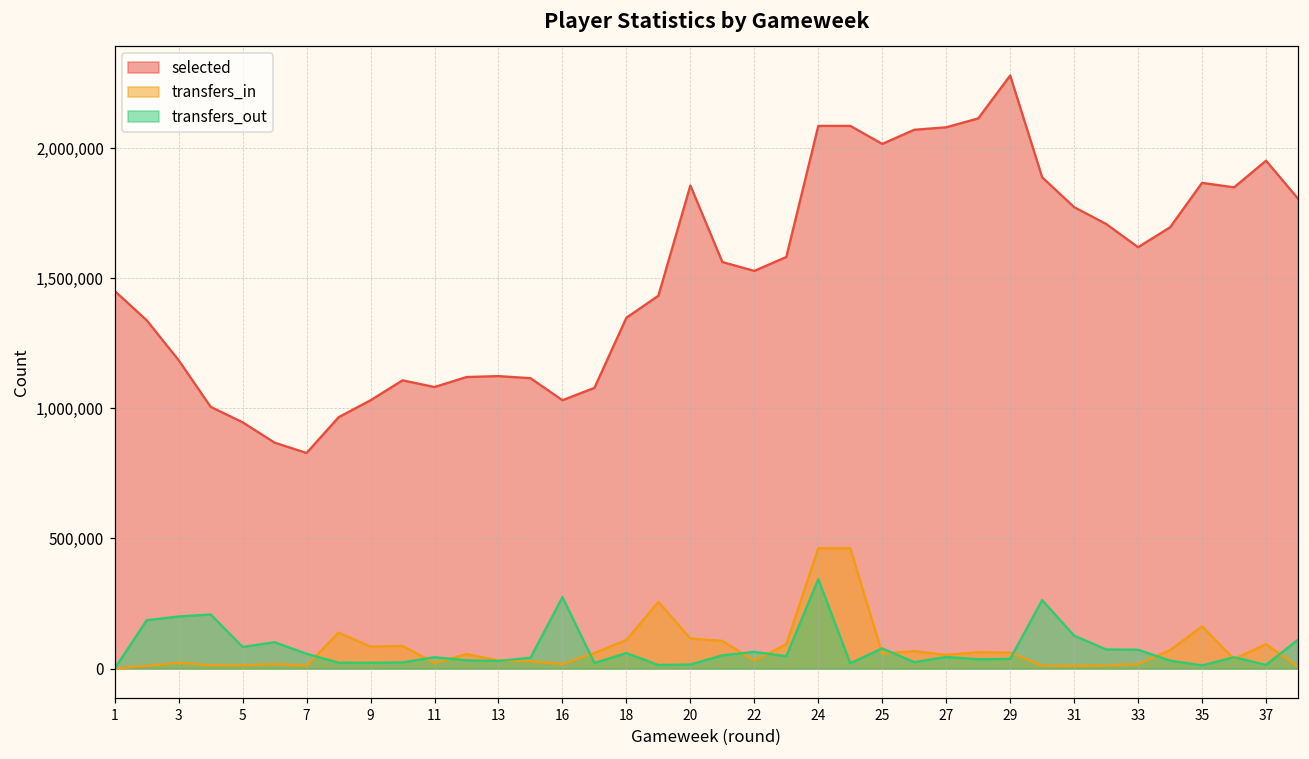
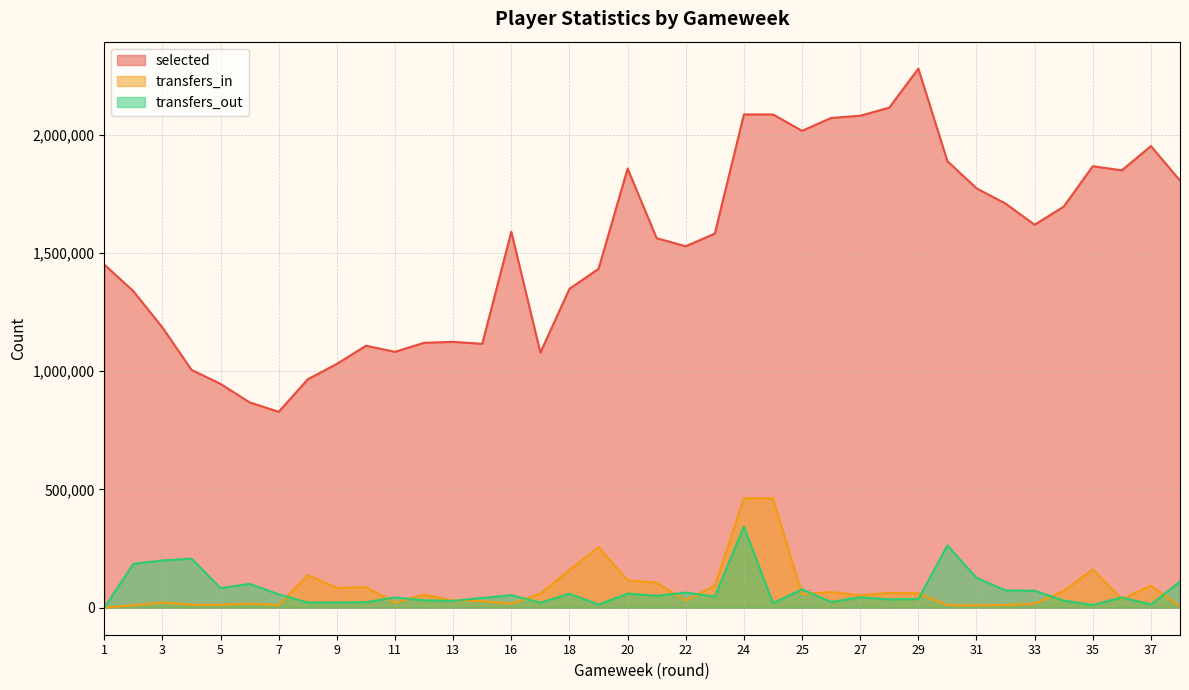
  {
    "selected": {
-     "16": "1,030,000",
+     "16": "1,590,000",
      "18": "1,350,000",
      "20": "1,860,000",
      "22": "1,530,000",
      "24": "2,090,000"
    },
    "transfers_in": {
      "16": "20,000",
-     "18": "110,000",
+     "18": "160,000",
      "20": "120,000",
      "22": "30,000",
      "24": "460,000"
    },
    "transfers_out": {
-     "16": "270,000",
+     "16": "50,000",
      "18": "60,000",
-     "20": "20,000",
+     "20": "60,000",
      "22": "60,000",
      "24": "340,000"
    }
  }
